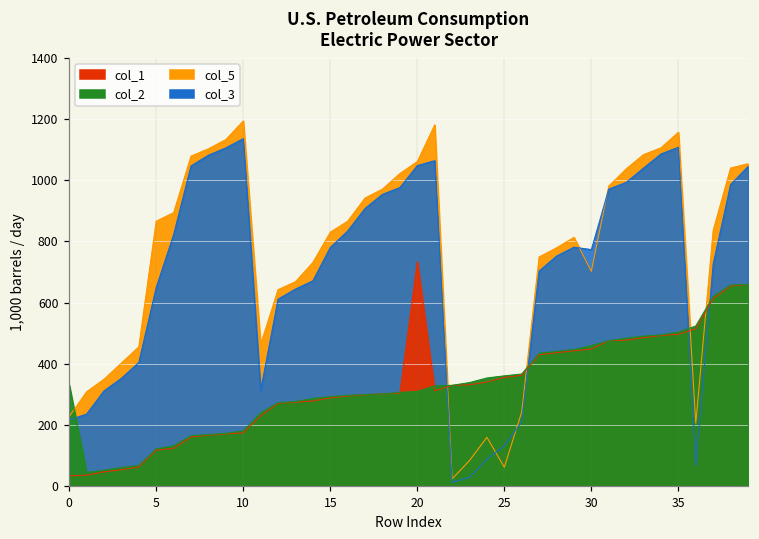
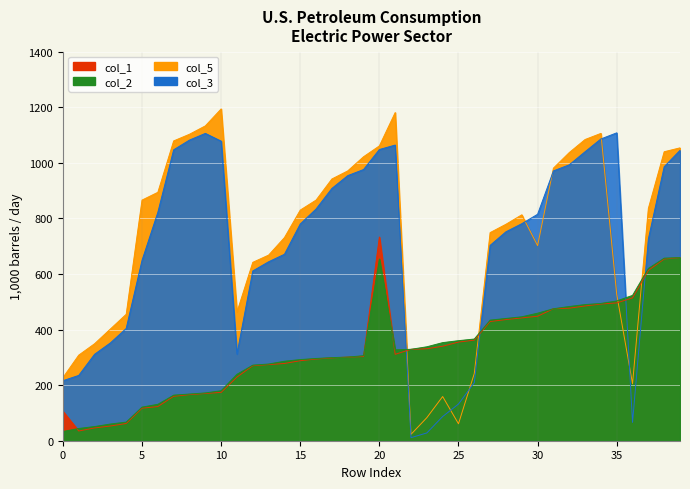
  {
    "col_5": {
      "0": 230,
      "5": 870,
      "10": 1190,
      "15": 830,
      "20": 1060,
      "25": 60,
      "30": 700,
-     "35": 1160
+     "35": 530
    },
    "col_3": {
      "0": 220,
      "5": 650,
-     "10": 1140,
+     "10": 1080,
      "15": 780,
      "20": 1050,
      "25": 130,
-     "30": 770,
+     "30": 820,
      "35": 1110
    },
    "col_1": {
-     "0": 30,
+     "0": 110,
      "20": 730,
      "30": 450
    },
    "col_2": {
-     "0": 330,
-     "20": 310,
+     "0": 30,
+     "20": 650,
      "30": 460
    }
  }
